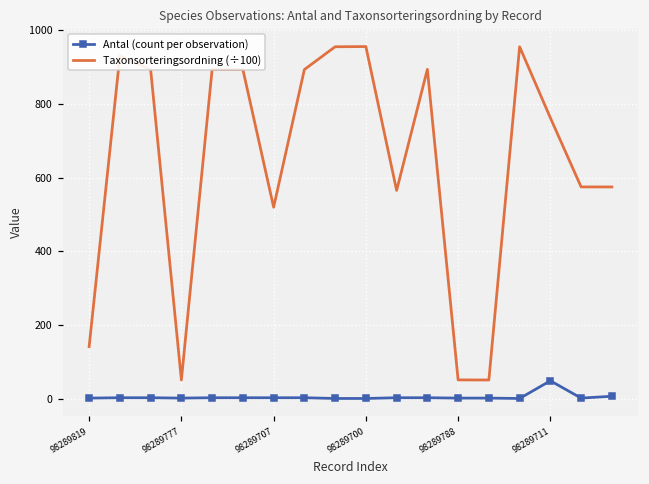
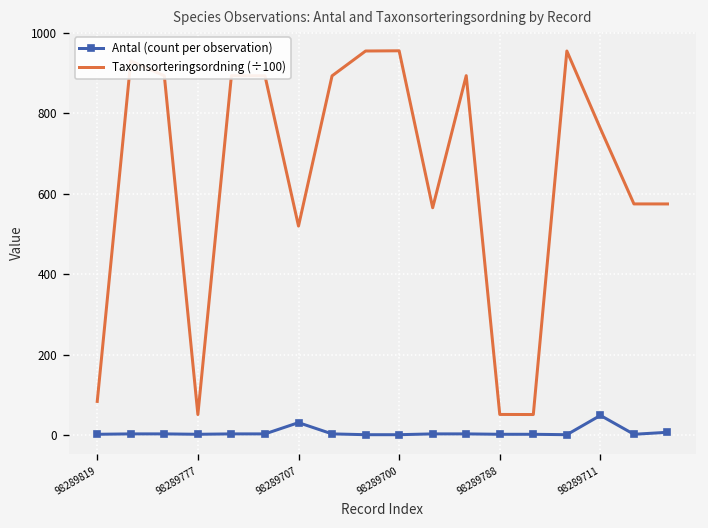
  {
    "Antal (count per observation)": {
      "98289819": 0,
      "98289777": 0,
-     "98289707": 0,
+     "98289707": 30,
      "98289700": 0,
      "98289788": 0,
      "98289711": 50
    },
    "Taxonsorteringsordning (÷100)": {
-     "98289819": 140,
+     "98289819": 80,
      "98289777": 50,
      "98289707": 520,
      "98289700": 960,
      "98289788": 50,
      "98289711": 760
    }
  }
